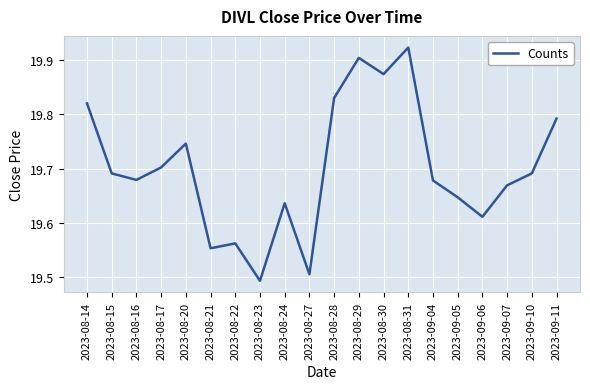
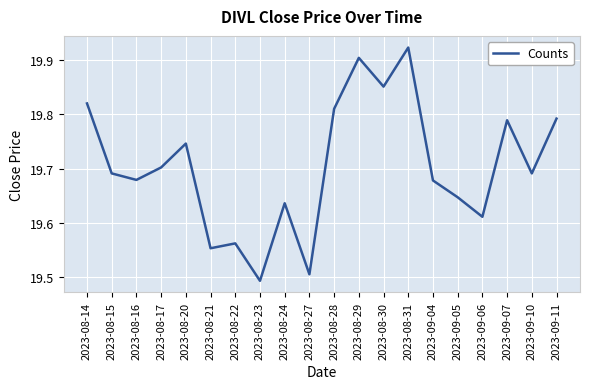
  {
    "2023-08-14": 19.82,
    "2023-08-15": 19.69,
    "2023-08-16": 19.68,
    "2023-08-17": 19.70,
    "2023-08-20": 19.75,
    "2023-08-21": 19.55,
    "2023-08-22": 19.56,
    "2023-08-23": 19.49,
    "2023-08-24": 19.64,
    "2023-08-27": 19.51,
-   "2023-08-28": 19.83,
+   "2023-08-28": 19.81,
    "2023-08-29": 19.90,
-   "2023-08-30": 19.87,
+   "2023-08-30": 19.85,
    "2023-08-31": 19.92,
    "2023-09-04": 19.68,
    "2023-09-05": 19.65,
    "2023-09-06": 19.61,
-   "2023-09-07": 19.67,
+   "2023-09-07": 19.79,
    "2023-09-10": 19.69,
    "2023-09-11": 19.79
  }
